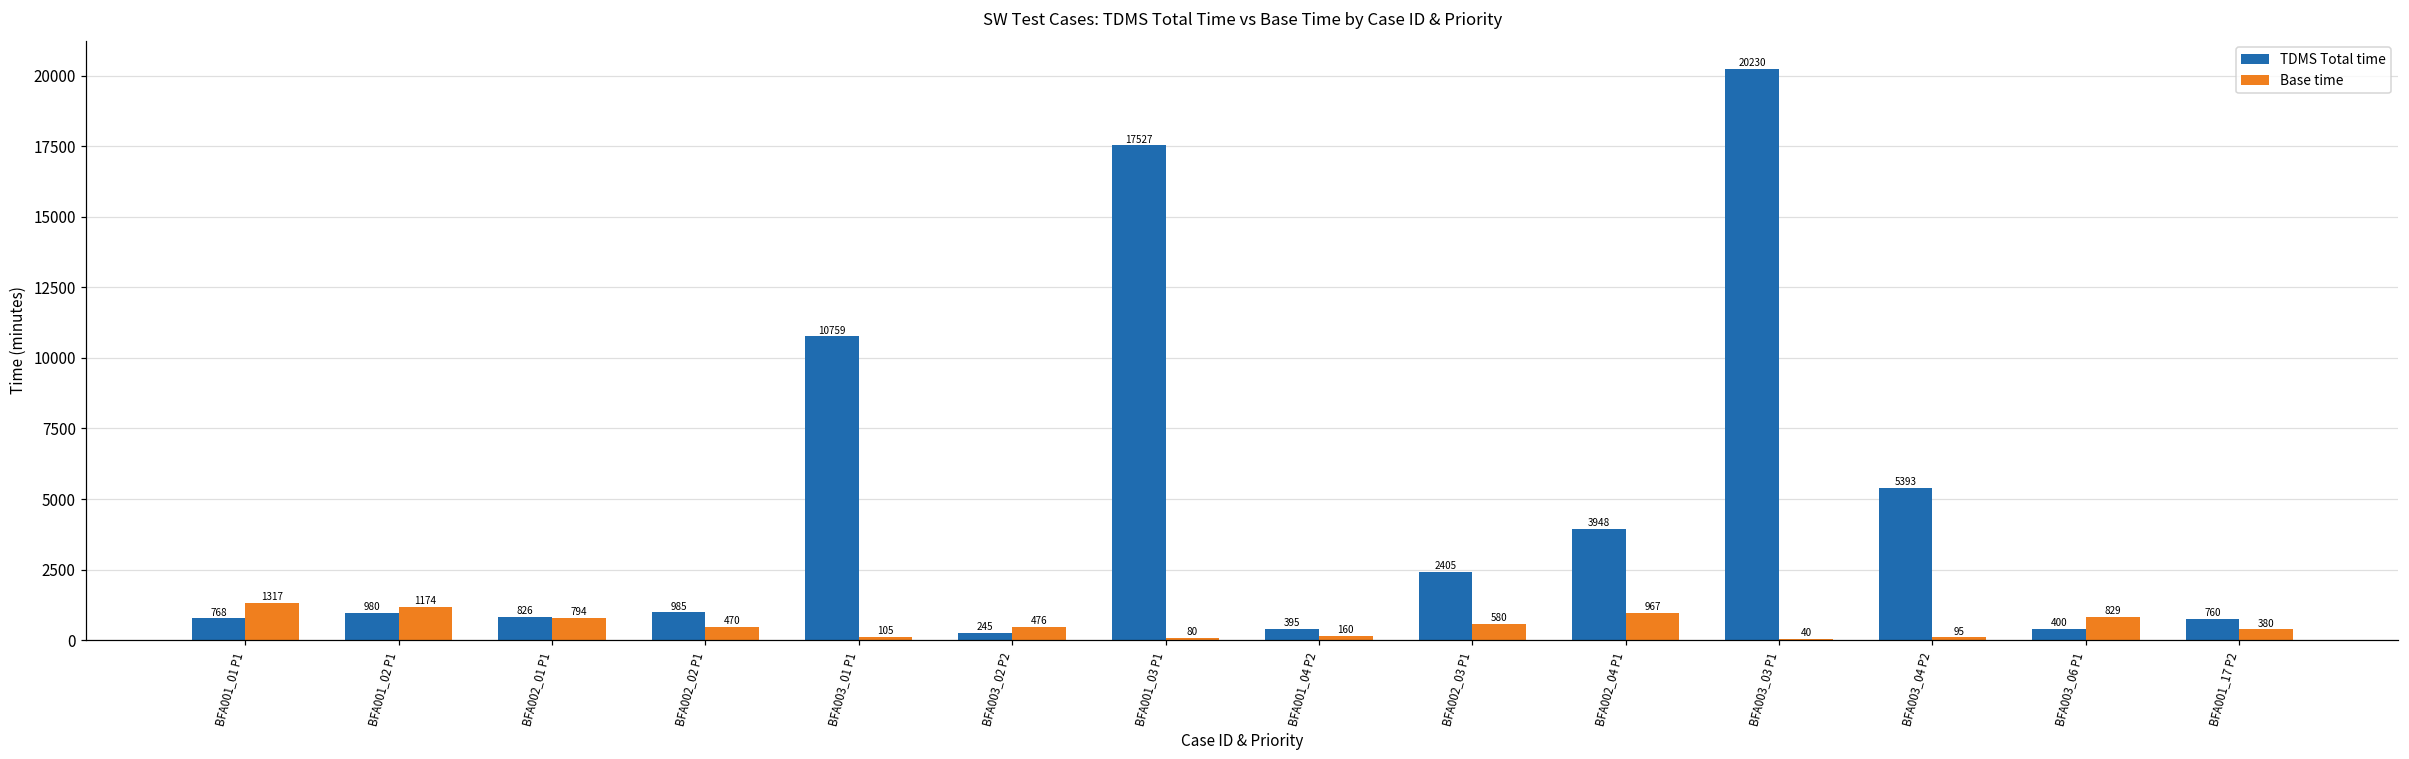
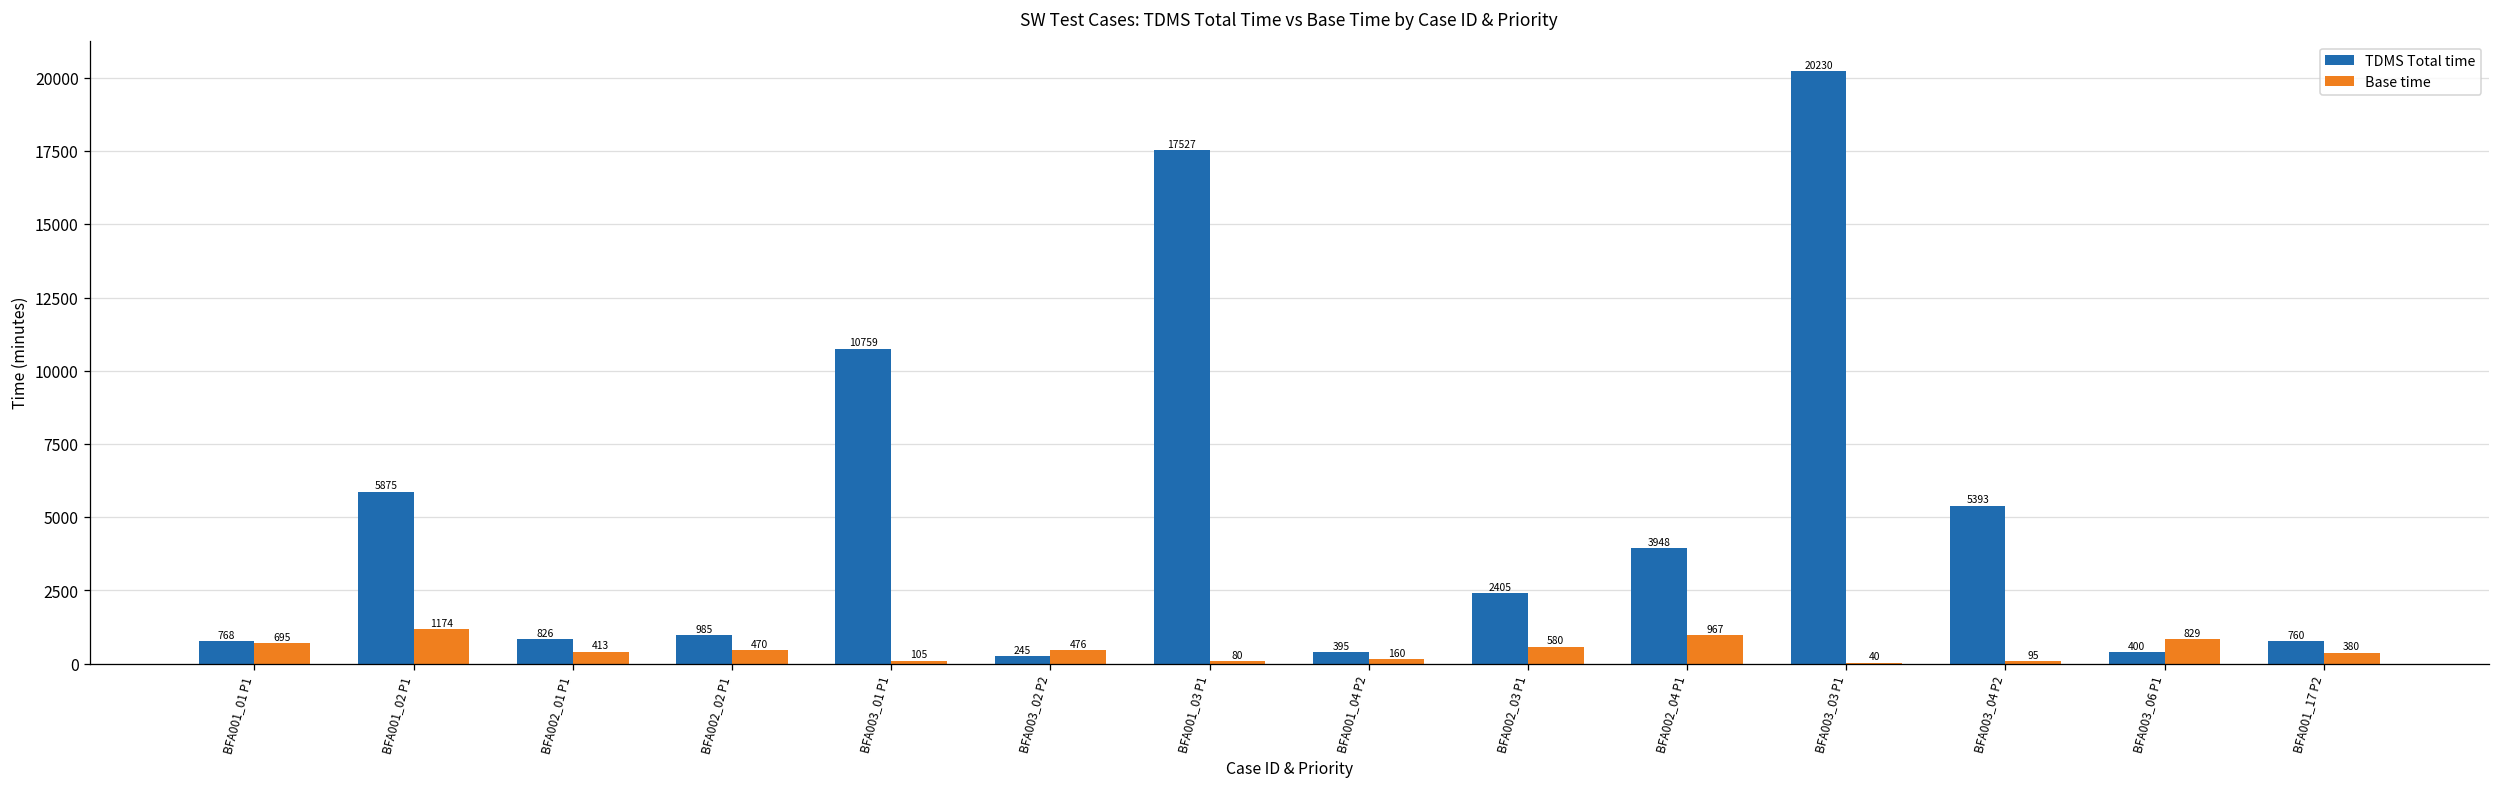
  {
    "TDMS Total time": {
      "BFA001_01 P1": 768,
-     "BFA001_02 P1": 980,
+     "BFA001_02 P1": 5875,
      "BFA002_01 P1": 826,
      "BFA002_02 P1": 985,
      "BFA003_01 P1": 10759,
      "BFA003_02 P2": 245,
      "BFA001_03 P1": 17527,
      "BFA001_04 P2": 395,
      "BFA002_03 P1": 2405,
      "BFA002_04 P1": 3948,
      "BFA003_03 P1": 20230,
      "BFA003_04 P2": 5393,
      "BFA003_06 P1": 400,
      "BFA001_17 P2": 760
    },
    "Base time": {
-     "BFA001_01 P1": 1317,
+     "BFA001_01 P1": 695,
      "BFA001_02 P1": 1174,
-     "BFA002_01 P1": 794,
+     "BFA002_01 P1": 413,
      "BFA002_02 P1": 470,
      "BFA003_01 P1": 105,
      "BFA003_02 P2": 476,
      "BFA001_03 P1": 80,
      "BFA001_04 P2": 160,
      "BFA002_03 P1": 580,
      "BFA002_04 P1": 967,
      "BFA003_03 P1": 40,
      "BFA003_04 P2": 95,
      "BFA003_06 P1": 829,
      "BFA001_17 P2": 380
    }
  }
